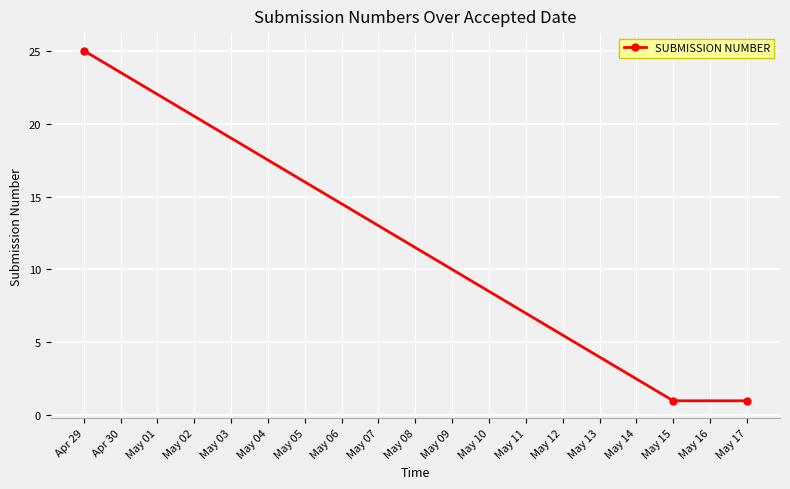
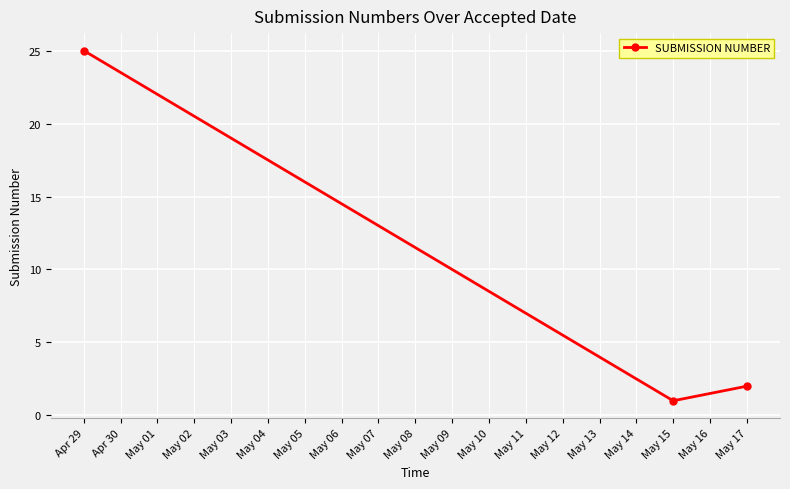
  {
    "Apr 29": 25,
    "May 15": 1,
-   "May 17": 1
+   "May 17": 2
  }
